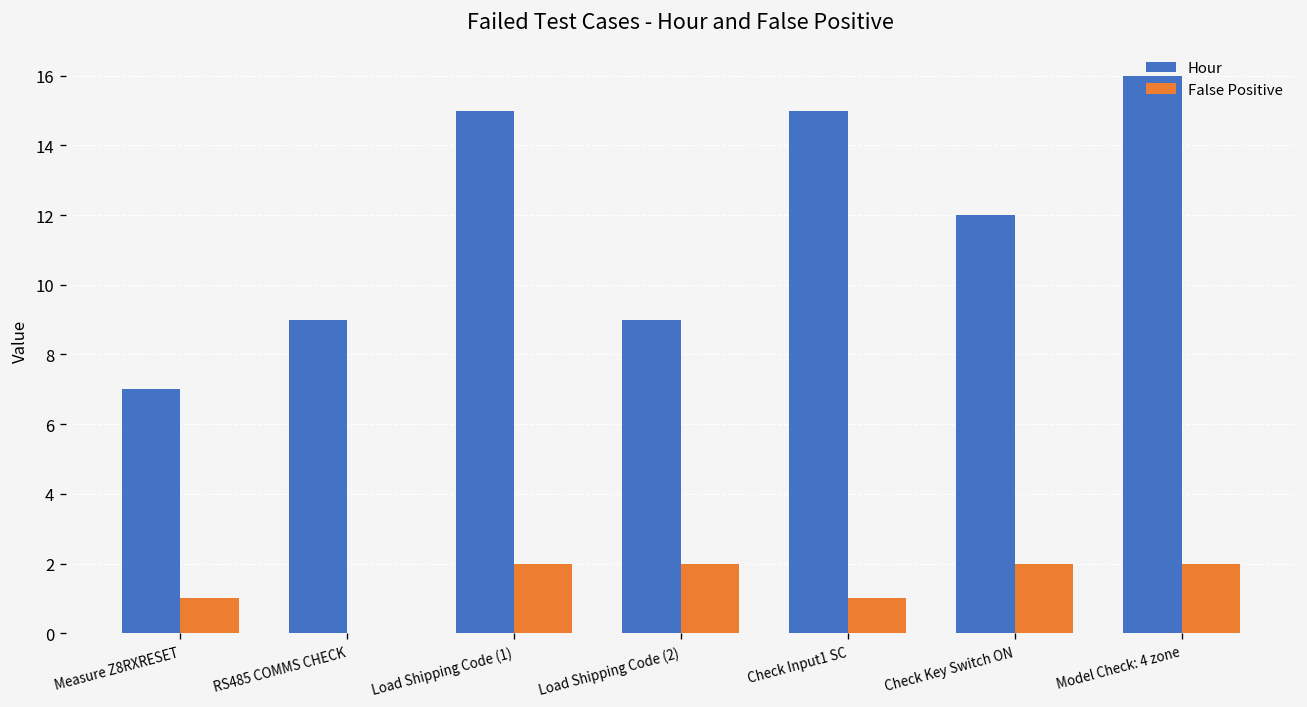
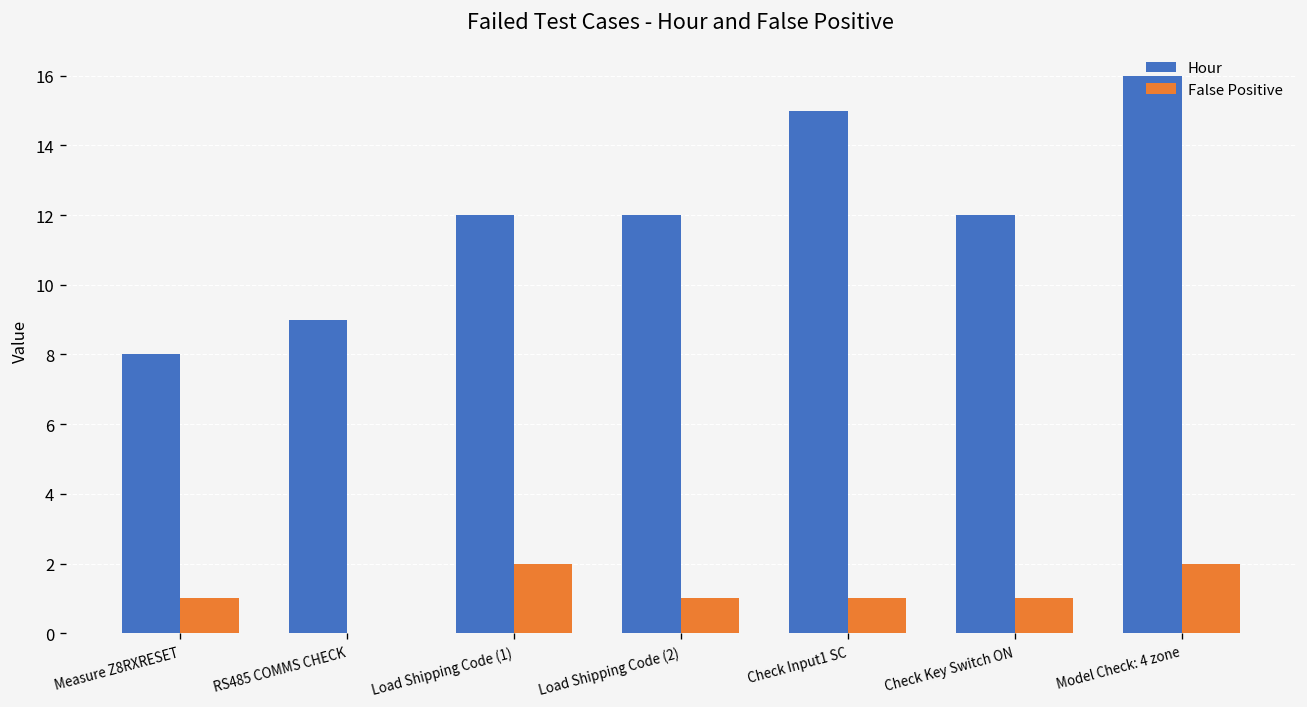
  {
    "Hour": {
-     "Measure Z8RXRESET": 7,
+     "Measure Z8RXRESET": 8,
      "RS485 COMMS CHECK": 9,
-     "Load Shipping Code (1)": 15,
-     "Load Shipping Code (2)": 9,
+     "Load Shipping Code (1)": 12,
+     "Load Shipping Code (2)": 12,
      "Check Input1 SC": 15,
      "Check Key Switch ON": 12,
      "Model Check: 4 zone": 16
    },
    "False Positive": {
      "Measure Z8RXRESET": 1,
      "RS485 COMMS CHECK": 0,
      "Load Shipping Code (1)": 2,
-     "Load Shipping Code (2)": 2,
+     "Load Shipping Code (2)": 1,
      "Check Input1 SC": 1,
-     "Check Key Switch ON": 2,
+     "Check Key Switch ON": 1,
      "Model Check: 4 zone": 2
    }
  }
